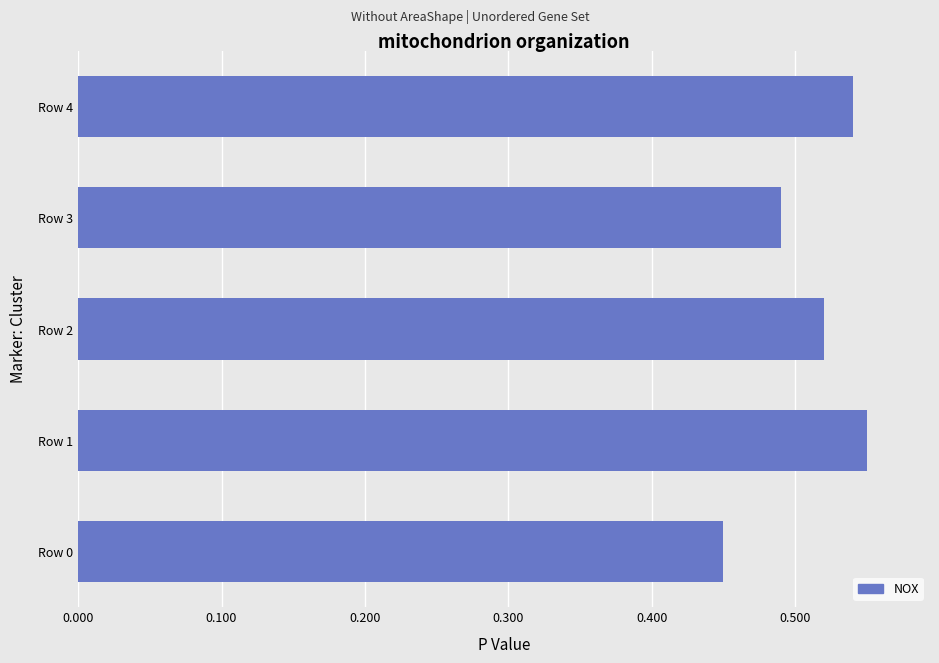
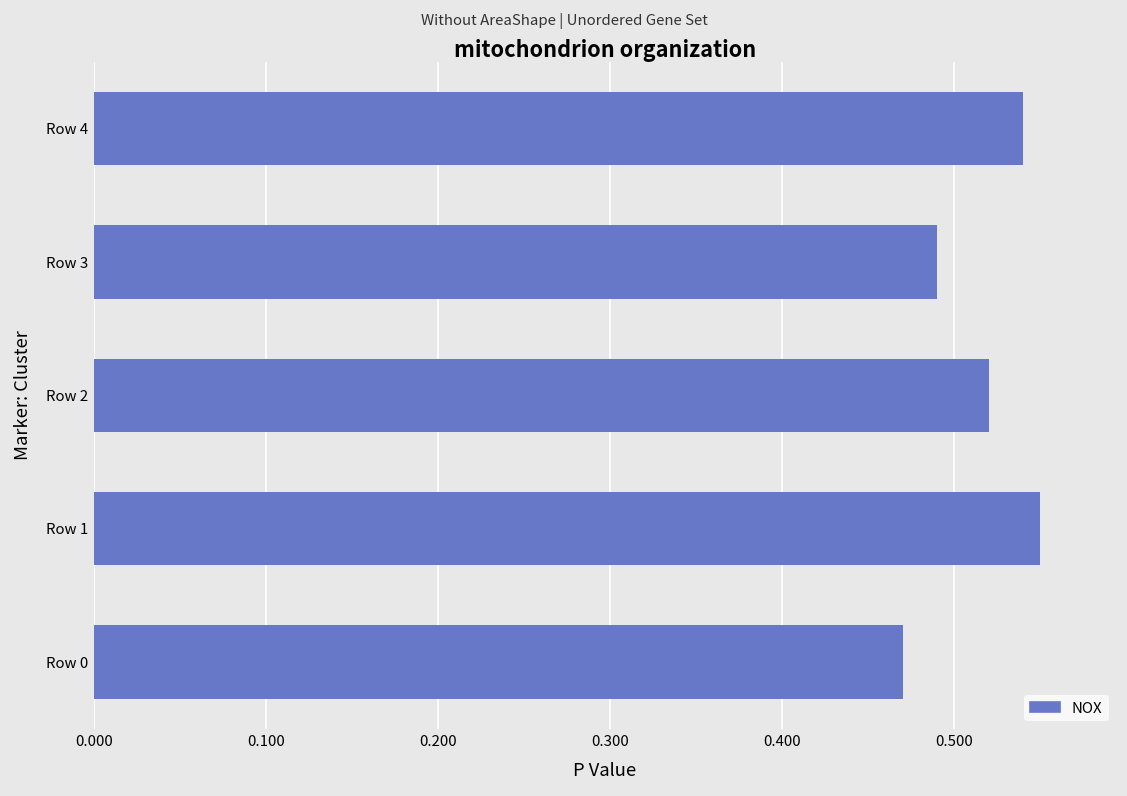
  {
    "Row 4": 0.54,
    "Row 3": 0.49,
    "Row 2": 0.52,
    "Row 1": 0.55,
-   "Row 0": 0.45
+   "Row 0": 0.47
  }
